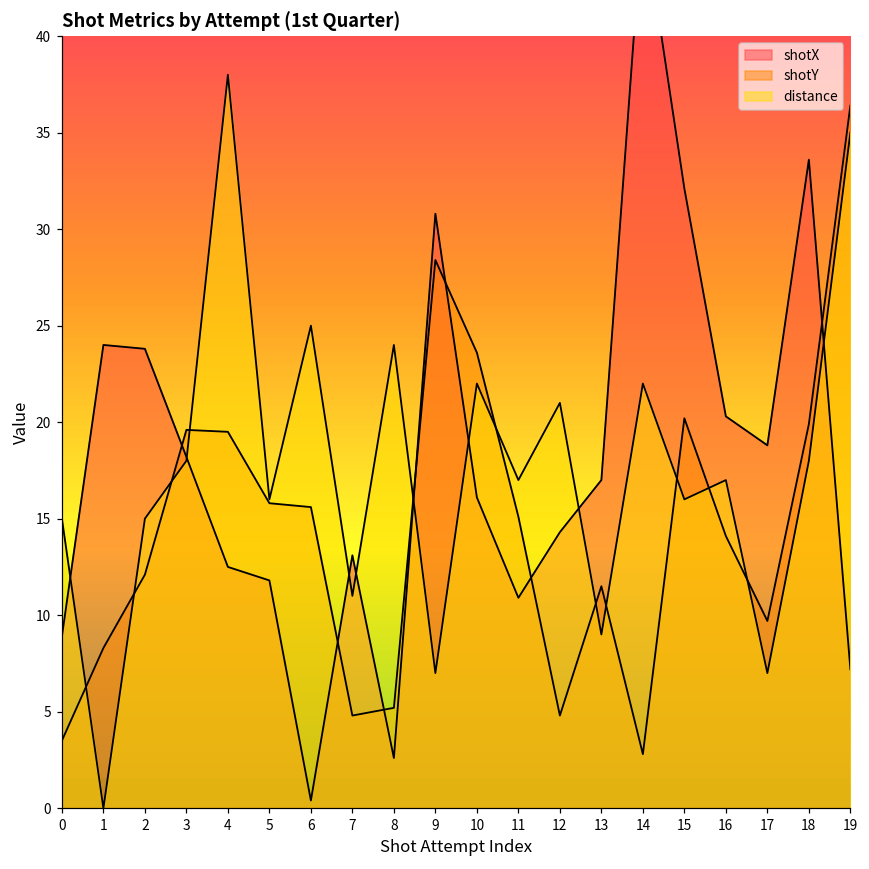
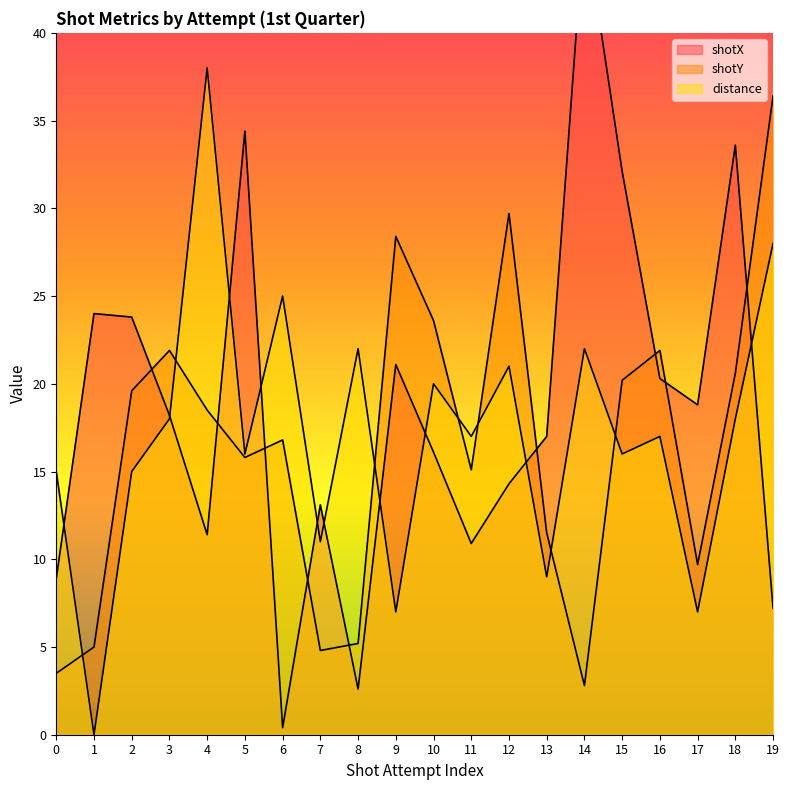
  {
    "shotX": {
      "0": 8.9,
      "1": 24.0,
      "2": 23.8,
      "3": 18.2,
-     "4": 12.5,
-     "5": 11.8,
+     "4": 11.4,
+     "5": 34.4,
      "7": 13.1,
      "8": 2.6,
-     "9": 30.8,
+     "9": 21.1,
      "10": 16.1,
      "11": 10.9,
      "12": 14.3,
      "13": 17.0,
      "15": 32.1,
      "16": 20.3,
      "17": 18.8,
      "18": 33.6,
      "19": 7.2
    },
    "shotY": {
      "0": 3.5,
-     "1": 8.3,
-     "2": 12.1,
-     "3": 19.6,
-     "4": 19.5,
+     "1": 5.0,
+     "2": 19.6,
+     "3": 21.9,
+     "4": 18.5,
      "5": 15.8,
-     "6": 15.6,
+     "6": 16.8,
      "7": 4.8,
      "8": 5.2,
      "9": 28.4,
      "10": 23.6,
      "11": 15.1,
-     "12": 4.8,
+     "12": 29.7,
      "13": 11.5,
      "14": 2.8,
      "15": 20.2,
-     "16": 14.1,
+     "16": 21.9,
      "17": 9.7,
-     "18": 19.9,
+     "18": 20.6,
      "19": 36.4
    },
    "distance": {
      "0": 15,
      "2": 15,
      "3": 18,
      "4": 38,
      "5": 16,
      "6": 25,
      "7": 11,
-     "8": 24,
+     "8": 22,
      "9": 7,
-     "10": 22,
+     "10": 20,
      "11": 17,
      "12": 21,
      "13": 9,
      "14": 22,
      "15": 16,
      "16": 17,
      "17": 7,
      "18": 18,
-     "19": 35
+     "19": 28
    }
  }
